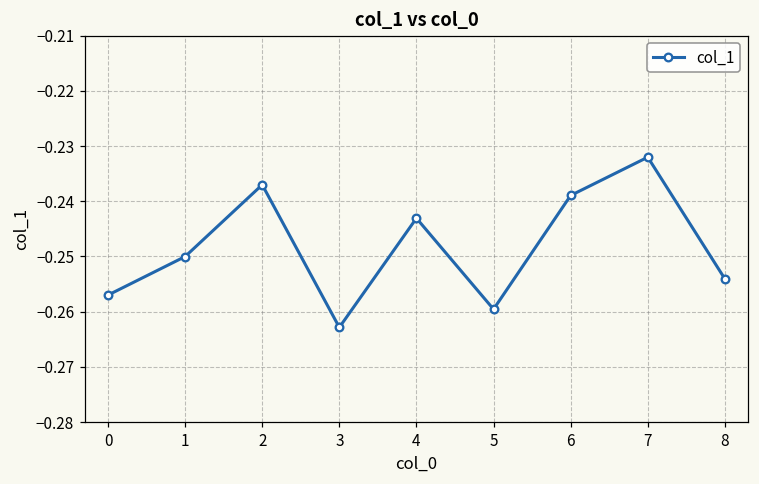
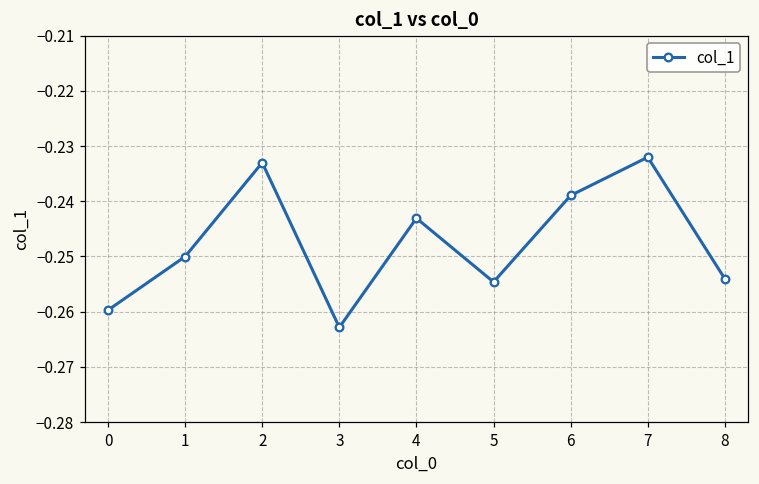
  {
-   "0": -0.257,
+   "0": -0.260,
    "1": -0.250,
-   "2": -0.237,
+   "2": -0.233,
    "3": -0.263,
    "4": -0.243,
-   "5": -0.260,
+   "5": -0.255,
    "6": -0.239,
    "7": -0.232,
    "8": -0.254
  }
